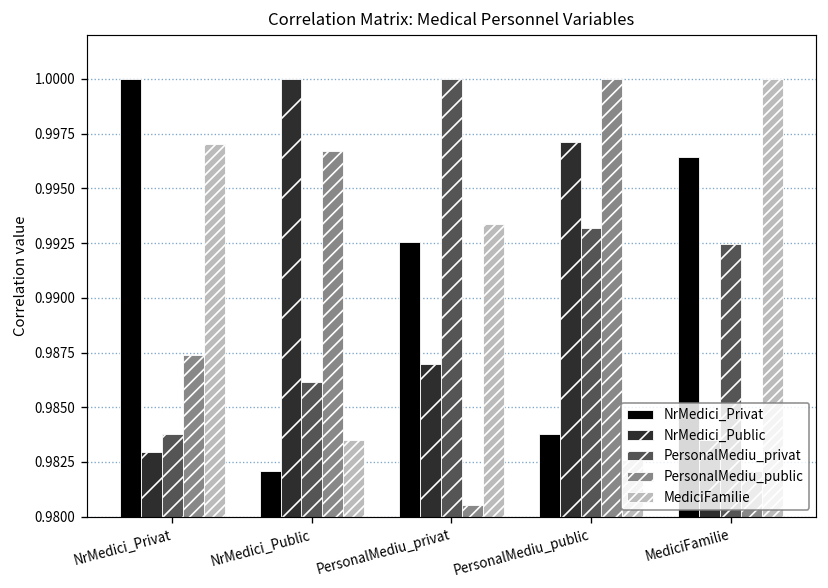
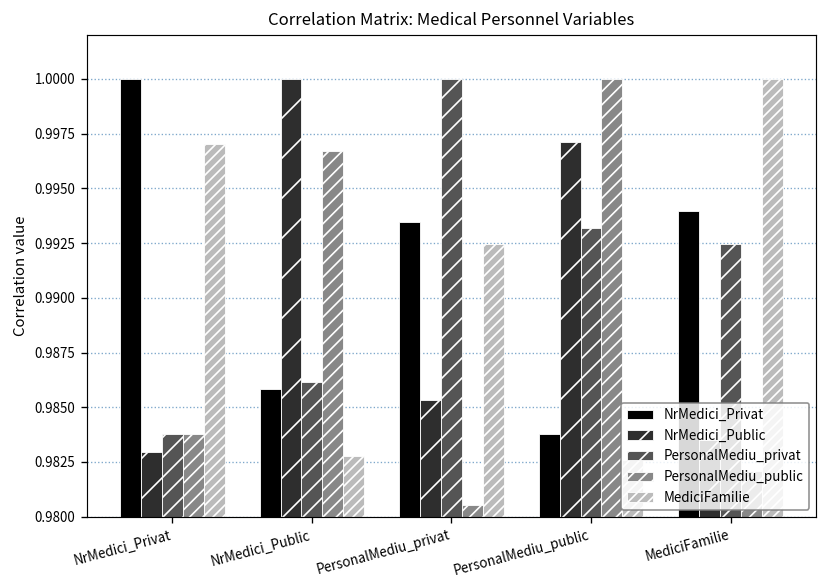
  {
    "NrMedici_Privat": {
      "NrMedici_Privat": 1.0000,
-     "NrMedici_Public": 0.9821,
-     "PersonalMediu_privat": 0.9925,
+     "NrMedici_Public": 0.9858,
+     "PersonalMediu_privat": 0.9934,
      "PersonalMediu_public": 0.9838,
-     "MediciFamilie": 0.9965
+     "MediciFamilie": 0.9940
    },
    "NrMedici_Public": {
      "NrMedici_Privat": 0.9829,
      "NrMedici_Public": 1.0000,
-     "PersonalMediu_privat": 0.9870,
+     "PersonalMediu_privat": 0.9853,
      "PersonalMediu_public": 0.9971
    },
    "PersonalMediu_privat": {
      "NrMedici_Privat": 0.9838,
      "NrMedici_Public": 0.9862,
      "PersonalMediu_privat": 1.0000,
      "PersonalMediu_public": 0.9932,
      "MediciFamilie": 0.9924
    },
    "PersonalMediu_public": {
-     "NrMedici_Privat": 0.9874,
+     "NrMedici_Privat": 0.9838,
      "NrMedici_Public": 0.9967,
      "PersonalMediu_privat": 0.9805,
      "PersonalMediu_public": 1.0000
    },
    "MediciFamilie": {
      "NrMedici_Privat": 0.9970,
-     "NrMedici_Public": 0.9835,
-     "PersonalMediu_privat": 0.9934,
+     "NrMedici_Public": 0.9828,
+     "PersonalMediu_privat": 0.9924,
      "MediciFamilie": 1.0000
    }
  }
